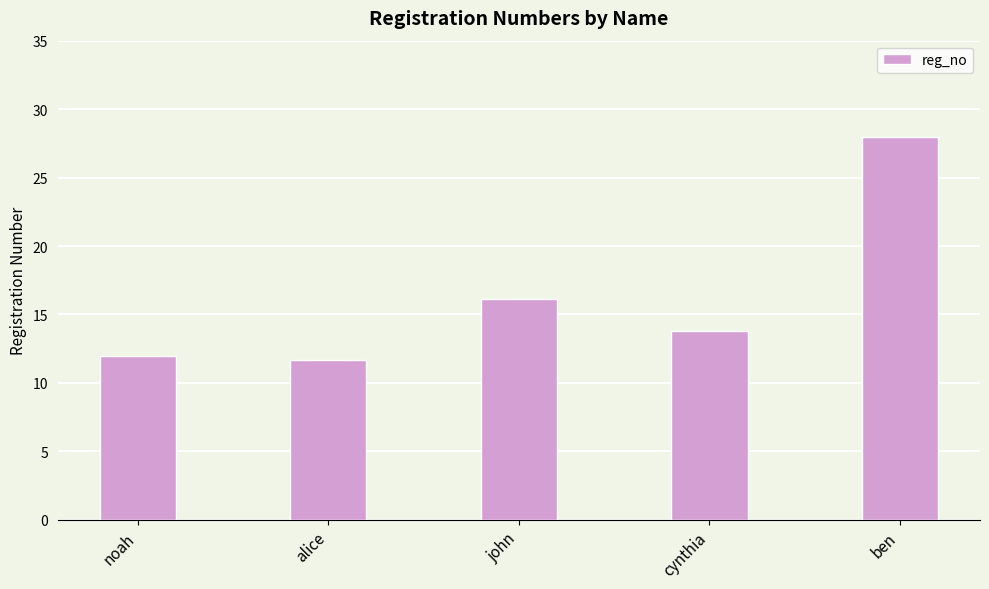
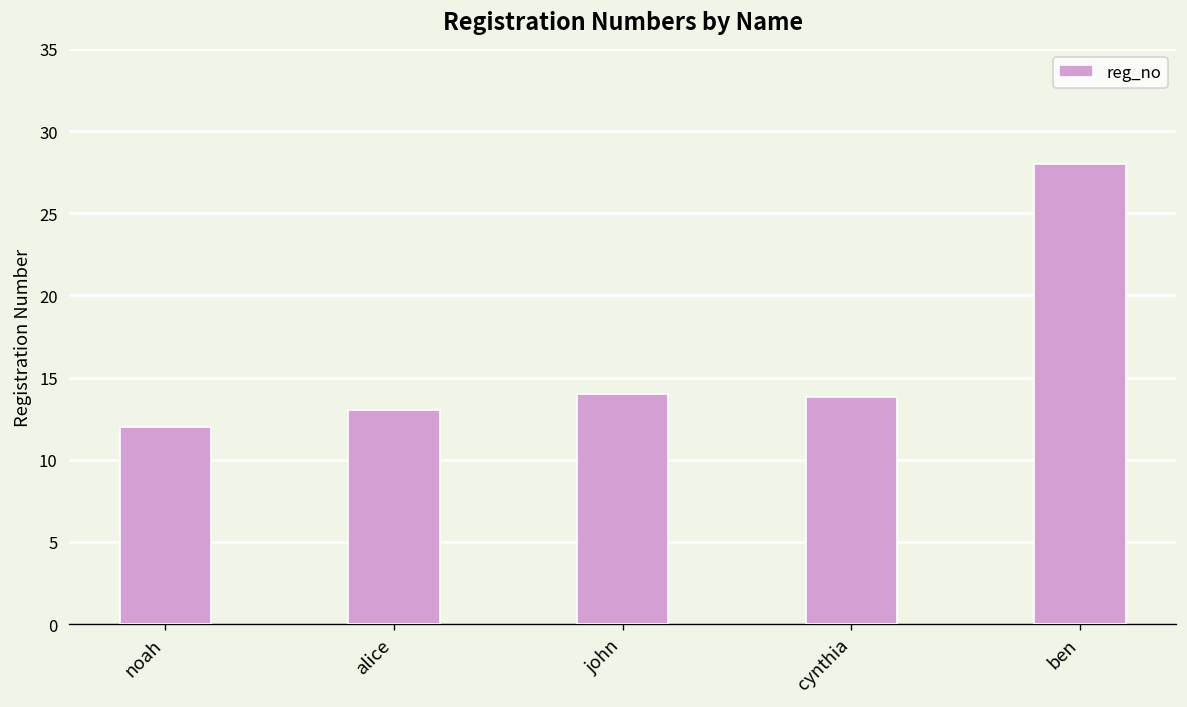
  {
    "noah": 12.0,
-   "alice": 11.7,
-   "john": 16.1,
+   "alice": 13.0,
+   "john": 14.0,
    "cynthia": 13.8,
    "ben": 28.0
  }
